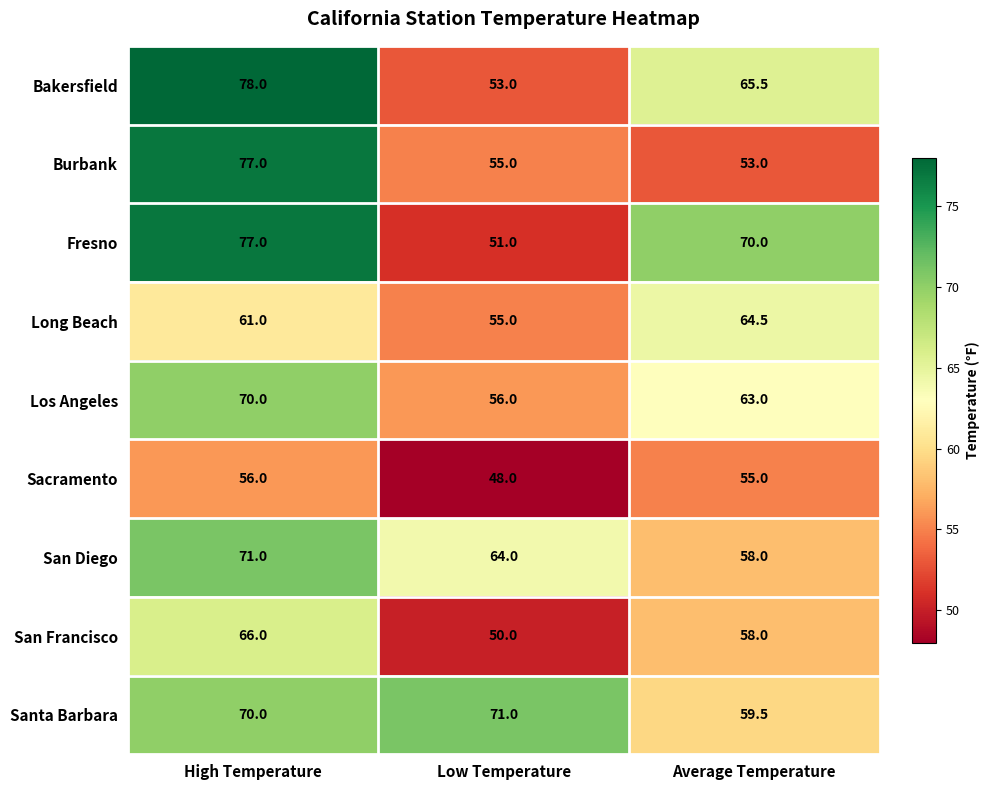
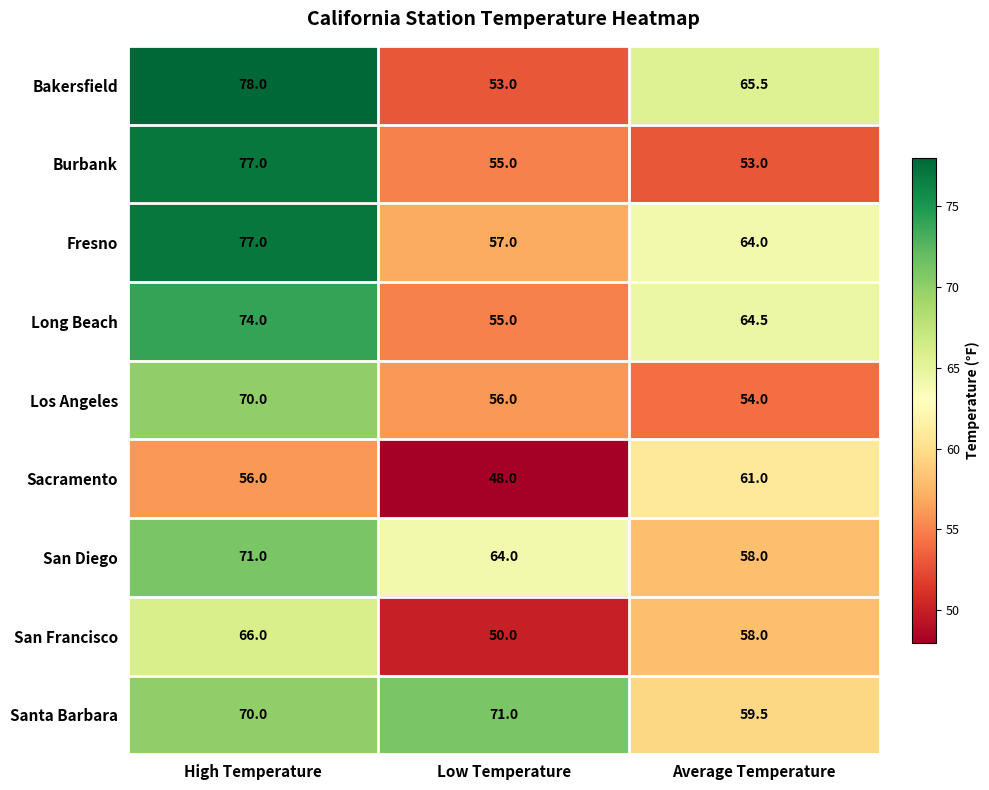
  {
    "Bakersfield": {
      "High Temperature": 78.0,
      "Low Temperature": 53.0,
      "Average Temperature": 65.5
    },
    "Burbank": {
      "High Temperature": 77.0,
      "Low Temperature": 55.0,
      "Average Temperature": 53.0
    },
    "Fresno": {
      "High Temperature": 77.0,
-     "Low Temperature": 51.0,
-     "Average Temperature": 70.0
+     "Low Temperature": 57.0,
+     "Average Temperature": 64.0
    },
    "Long Beach": {
-     "High Temperature": 61.0,
+     "High Temperature": 74.0,
      "Low Temperature": 55.0,
      "Average Temperature": 64.5
    },
    "Los Angeles": {
      "High Temperature": 70.0,
      "Low Temperature": 56.0,
-     "Average Temperature": 63.0
+     "Average Temperature": 54.0
    },
    "Sacramento": {
      "High Temperature": 56.0,
      "Low Temperature": 48.0,
-     "Average Temperature": 55.0
+     "Average Temperature": 61.0
    },
    "San Diego": {
      "High Temperature": 71.0,
      "Low Temperature": 64.0,
      "Average Temperature": 58.0
    },
    "San Francisco": {
      "High Temperature": 66.0,
      "Low Temperature": 50.0,
      "Average Temperature": 58.0
    },
    "Santa Barbara": {
      "High Temperature": 70.0,
      "Low Temperature": 71.0,
      "Average Temperature": 59.5
    }
  }
